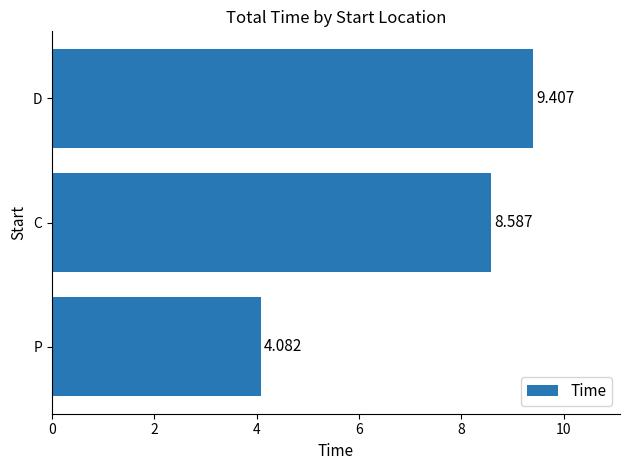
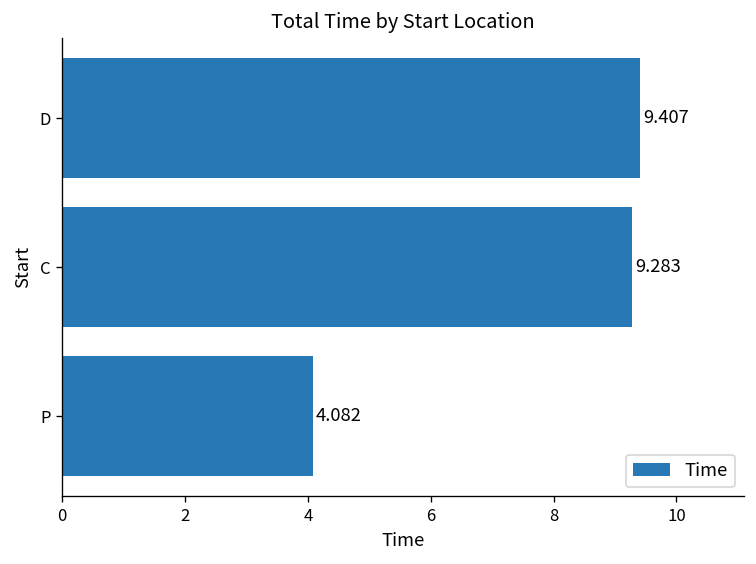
  {
    "D": 9.407,
-   "C": 8.587,
+   "C": 9.283,
    "P": 4.082
  }
